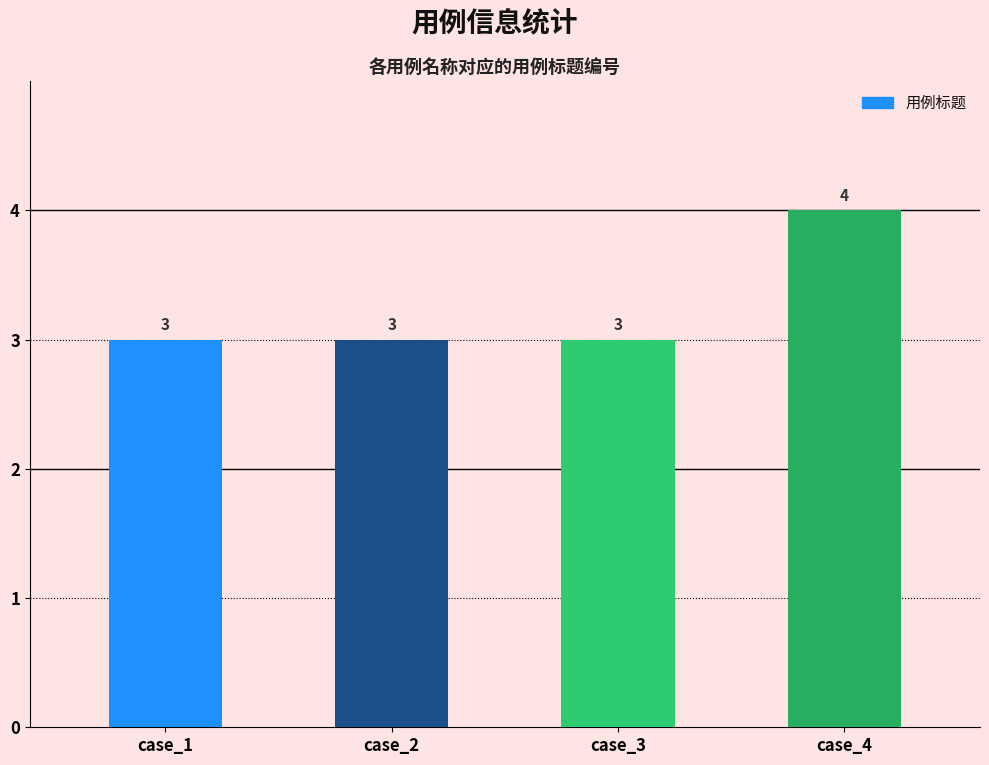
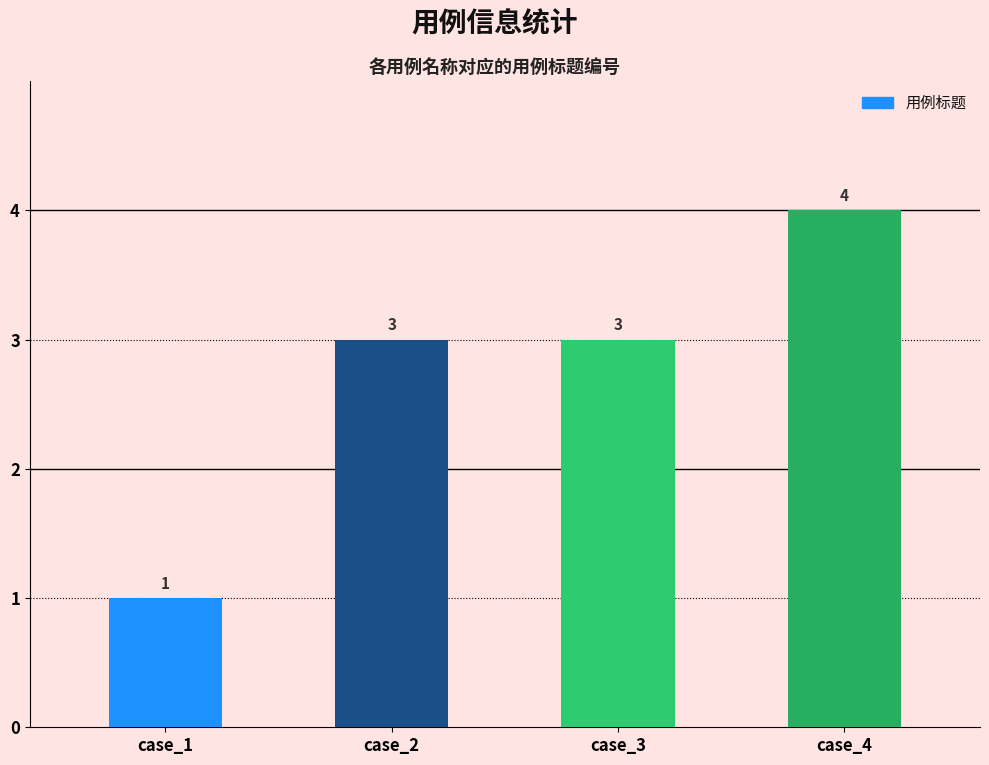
  {
-   "case_1": 3,
+   "case_1": 1,
    "case_2": 3,
    "case_3": 3,
    "case_4": 4
  }
